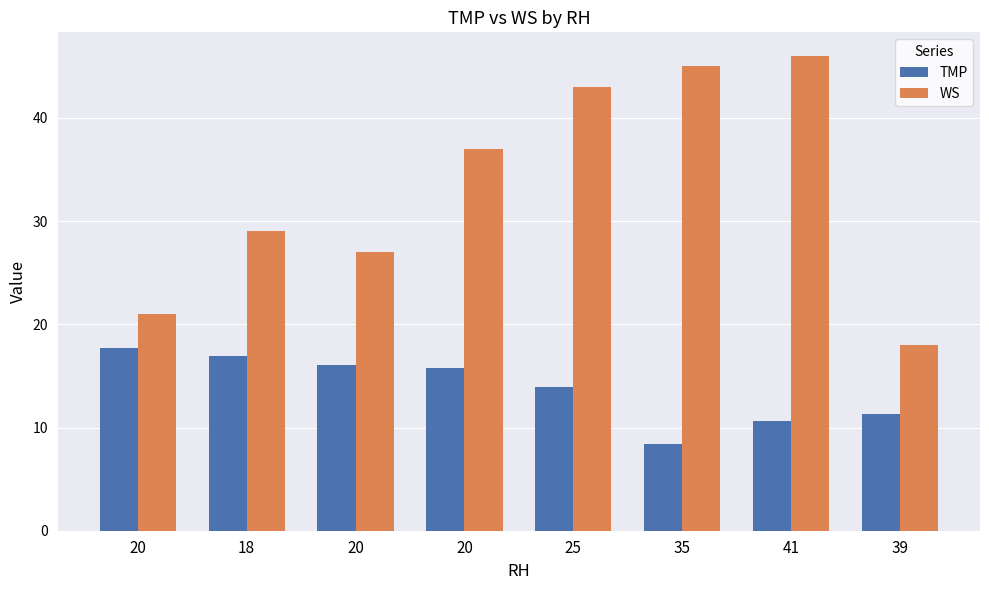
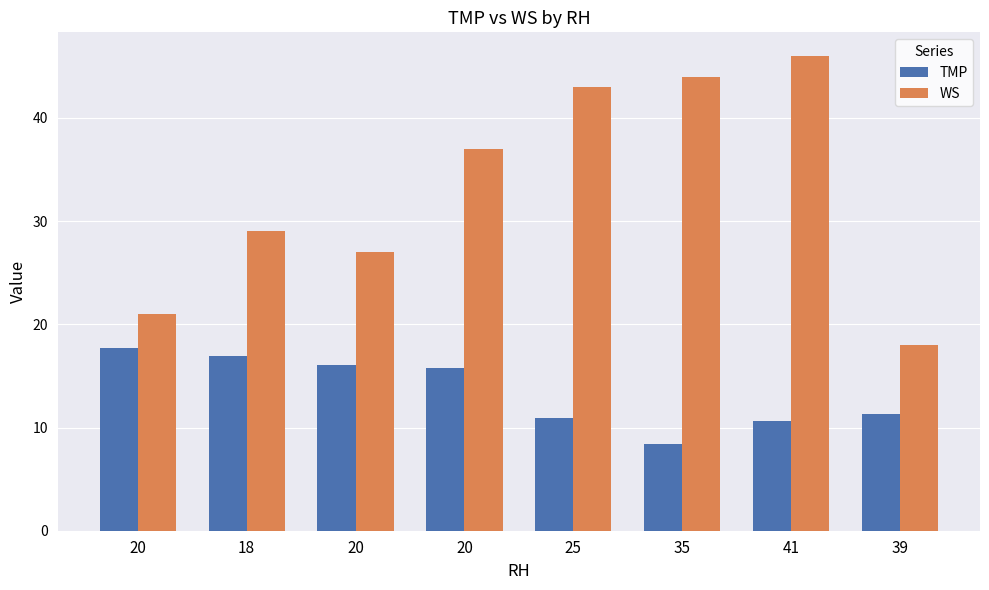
  {
    "TMP": {
      "18": 16.9,
-     "25": 13.9,
+     "25": 10.9,
      "35": 8.4,
      "41": 10.6,
      "39": 11.3
    },
    "WS": {
      "18": 29,
      "25": 43,
-     "35": 45,
+     "35": 44,
      "41": 46,
      "39": 18
    }
  }
